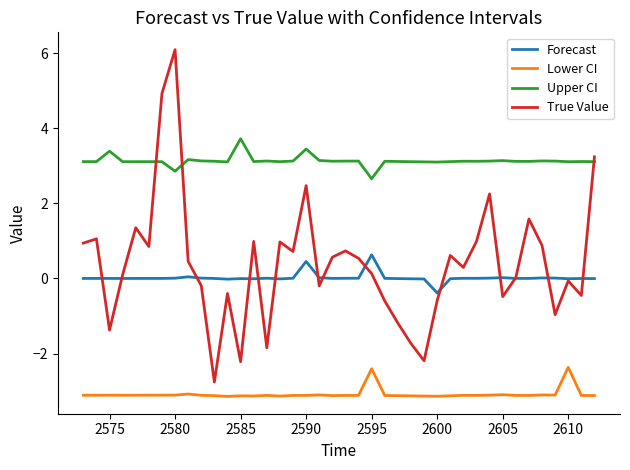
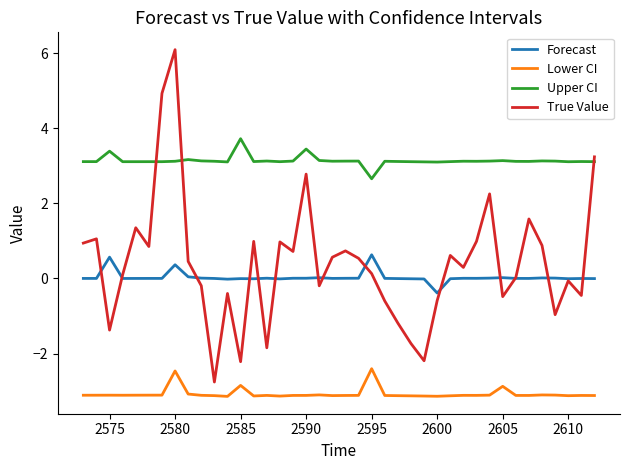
  {
    "Forecast": {
-     "2575": 0.0,
-     "2580": 0.0,
+     "2575": 0.6,
+     "2580": 0.4,
      "2585": 0.0,
-     "2590": 0.5,
+     "2590": 0.0,
      "2595": 0.6,
      "2600": -0.4,
      "2605": 0.0
    },
    "Lower CI": {
      "2575": -3.1,
-     "2580": -3.1,
-     "2585": -3.1,
+     "2580": -2.5,
+     "2585": -2.8,
      "2590": -3.1,
      "2595": -2.4,
      "2600": -3.1,
-     "2605": -3.1,
-     "2610": -2.4
+     "2605": -2.9,
+     "2610": -3.1
    },
    "Upper CI": {
      "2575": 3.4,
-     "2580": 2.9,
+     "2580": 3.1,
      "2585": 3.7,
      "2590": 3.4,
      "2595": 2.7,
      "2600": 3.1,
      "2605": 3.1,
      "2610": 3.1
    },
    "True Value": {
      "2575": -1.4,
      "2580": 6.1,
      "2585": -2.2,
-     "2590": 2.5,
+     "2590": 2.8,
      "2595": 0.1,
      "2600": -0.6,
      "2605": -0.5
    }
  }
